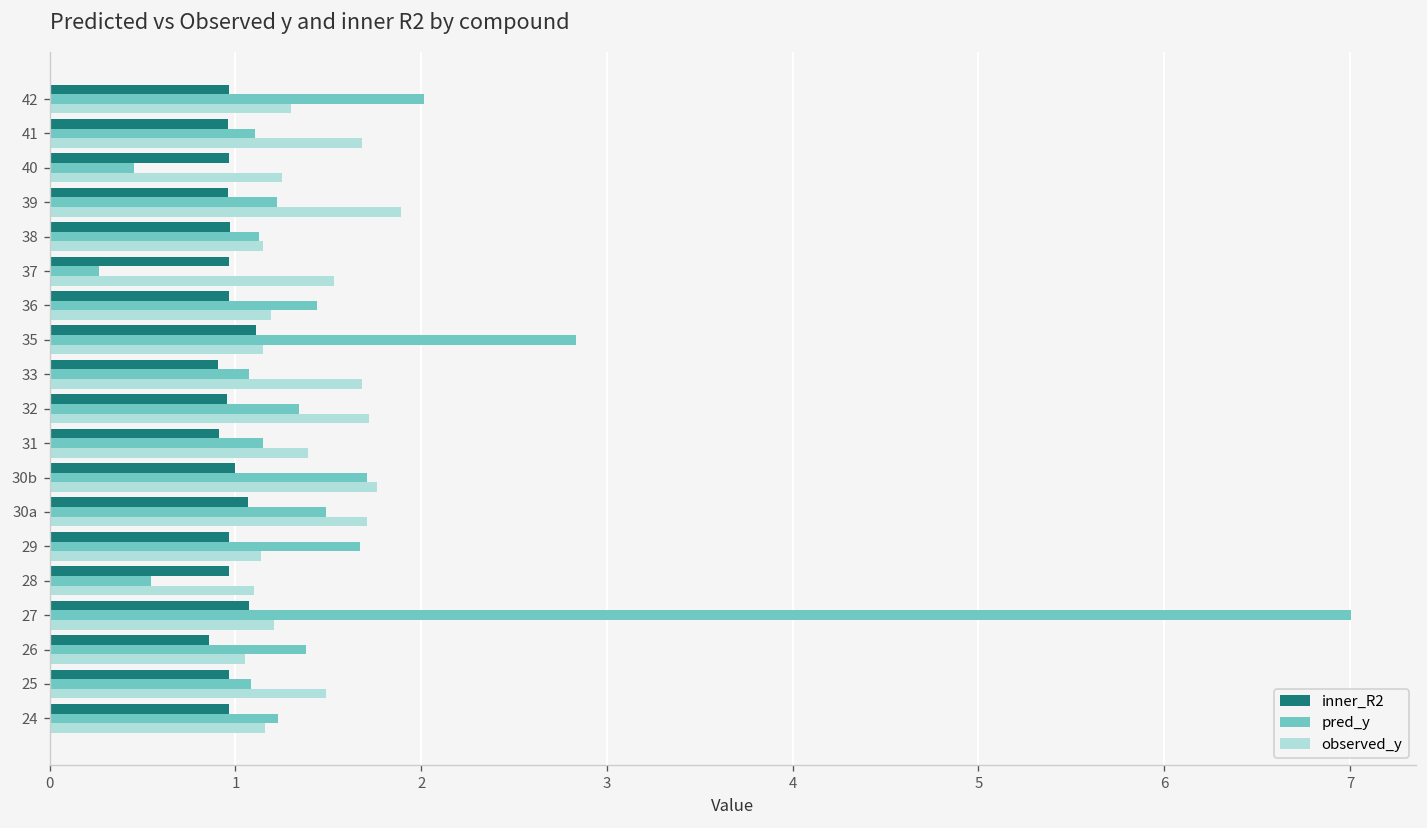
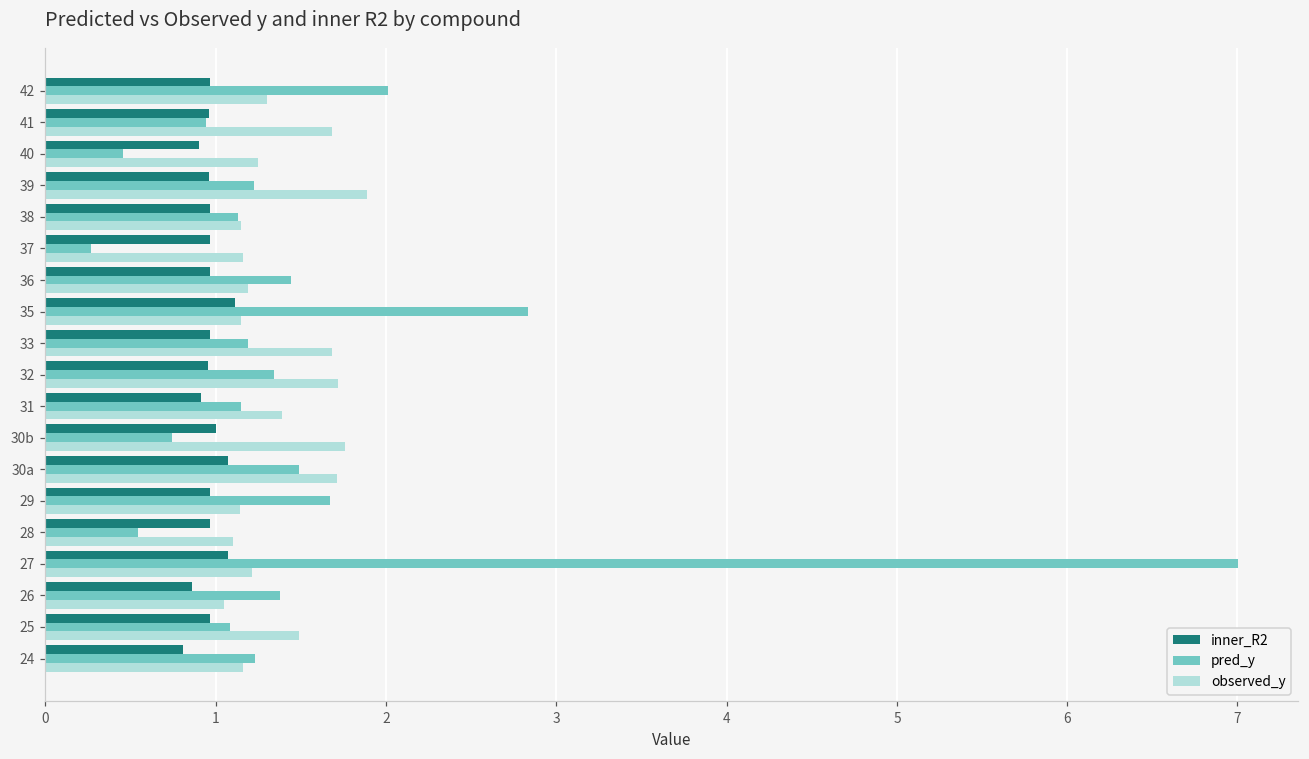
  {
    "inner_R2": {
      "42": 0.96,
      "41": 0.96,
-     "40": 0.97,
+     "40": 0.90,
      "39": 0.96,
      "38": 0.97,
      "37": 0.96,
      "36": 0.96,
      "35": 1.11,
-     "33": 0.90,
+     "33": 0.97,
      "32": 0.96,
      "31": 0.91,
      "30b": 1.00,
      "30a": 1.07,
      "29": 0.97,
      "28": 0.97,
      "27": 1.07,
      "26": 0.86,
      "25": 0.97,
-     "24": 0.97
+     "24": 0.81
    },
    "pred_y": {
      "42": 2.01,
-     "41": 1.10,
+     "41": 0.94,
      "40": 0.45,
      "39": 1.22,
      "38": 1.13,
      "37": 0.26,
      "36": 1.44,
      "35": 2.83,
-     "33": 1.08,
+     "33": 1.19,
      "32": 1.34,
      "31": 1.15,
-     "30b": 1.71,
+     "30b": 0.74,
      "30a": 1.49,
      "29": 1.67,
      "28": 0.54,
      "27": 7.01,
      "26": 1.38,
      "25": 1.08,
      "24": 1.23
    },
    "observed_y": {
      "42": 1.30,
      "41": 1.68,
      "40": 1.25,
      "39": 1.89,
      "38": 1.15,
-     "37": 1.53,
+     "37": 1.16,
      "36": 1.19,
      "35": 1.15,
      "33": 1.68,
      "32": 1.72,
      "31": 1.39,
      "30b": 1.76,
      "30a": 1.71,
      "29": 1.14,
      "28": 1.10,
      "27": 1.21,
      "26": 1.05,
      "25": 1.49,
      "24": 1.16
    }
  }
